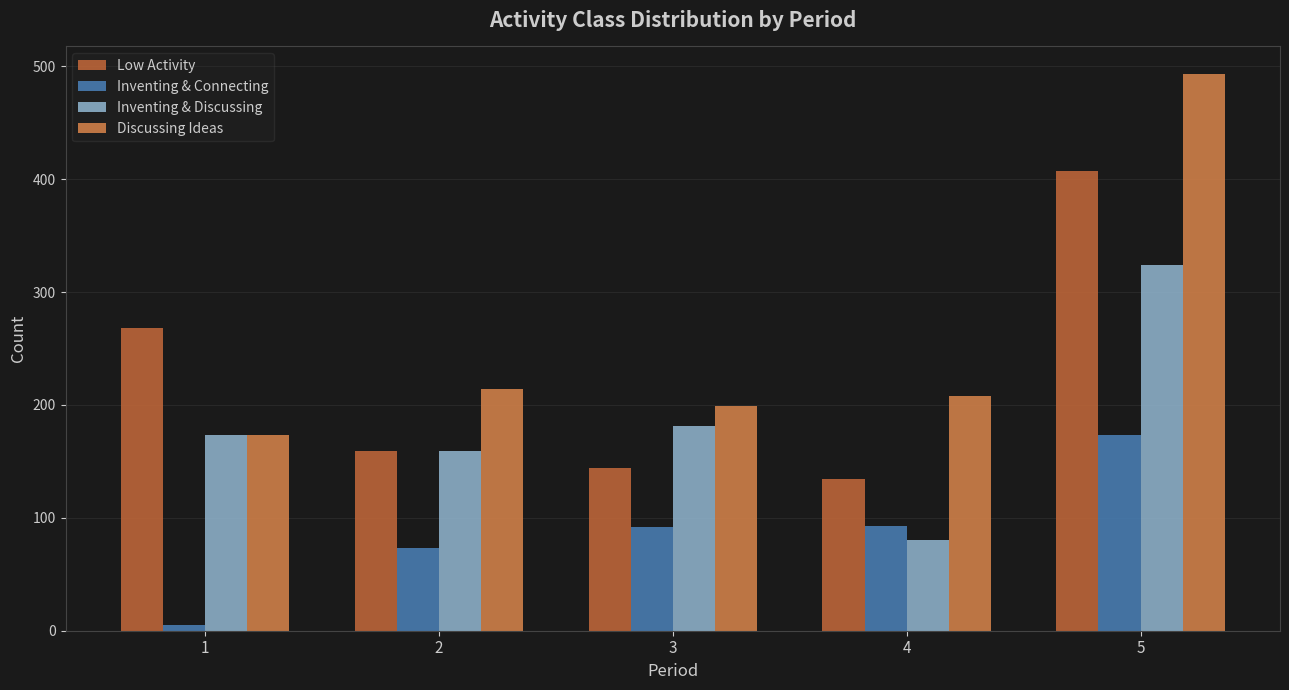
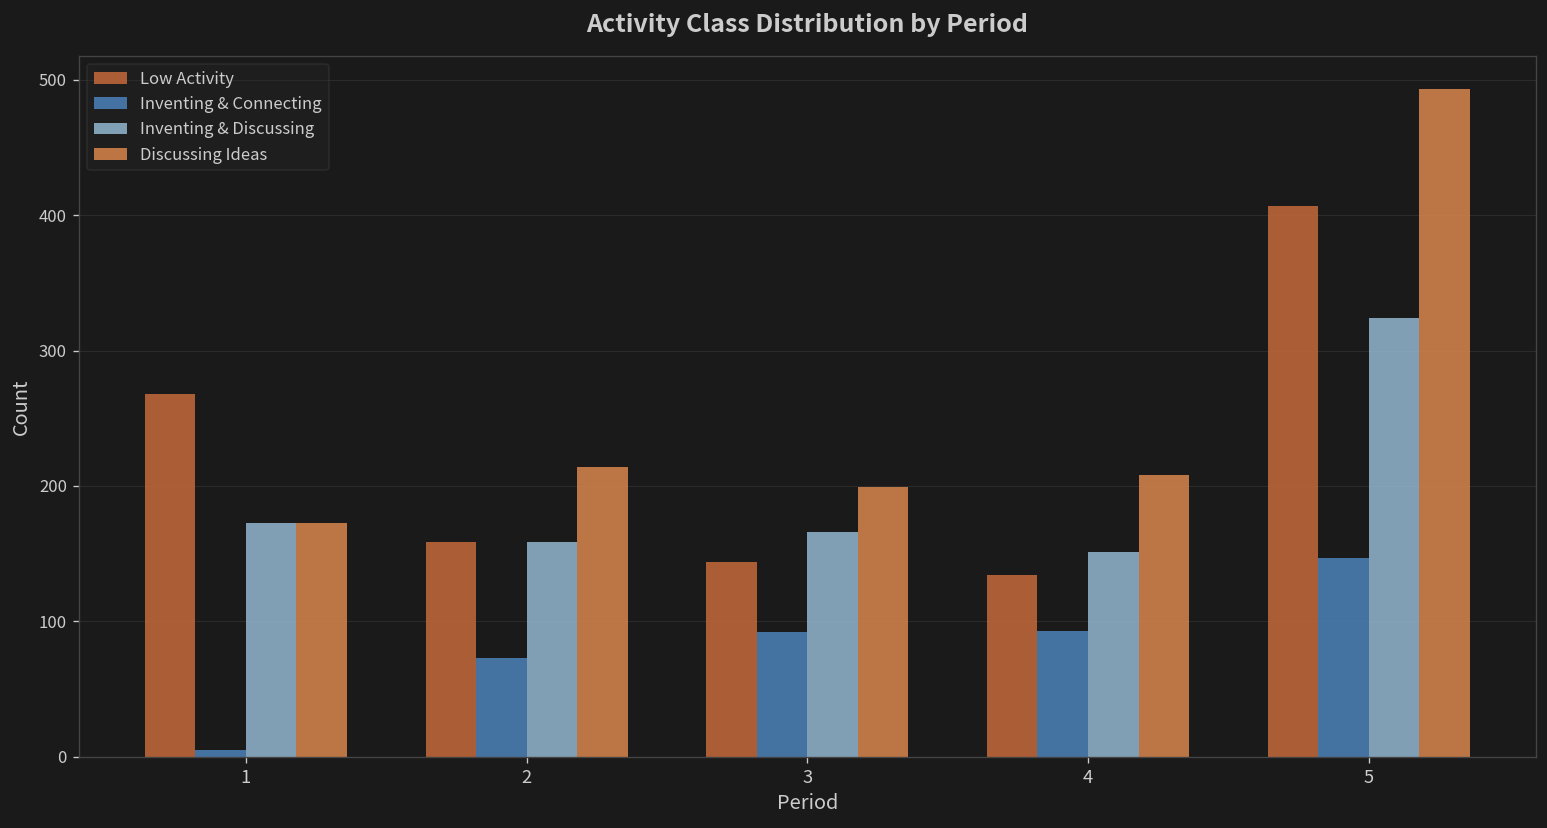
  {
    "Inventing & Connecting": {
      "1": 5,
      "2": 73,
      "3": 92,
      "4": 93,
-     "5": 173
+     "5": 147
    },
    "Inventing & Discussing": {
      "1": 173,
      "2": 159,
-     "3": 181,
-     "4": 80,
+     "3": 166,
+     "4": 151,
      "5": 324
    }
  }
